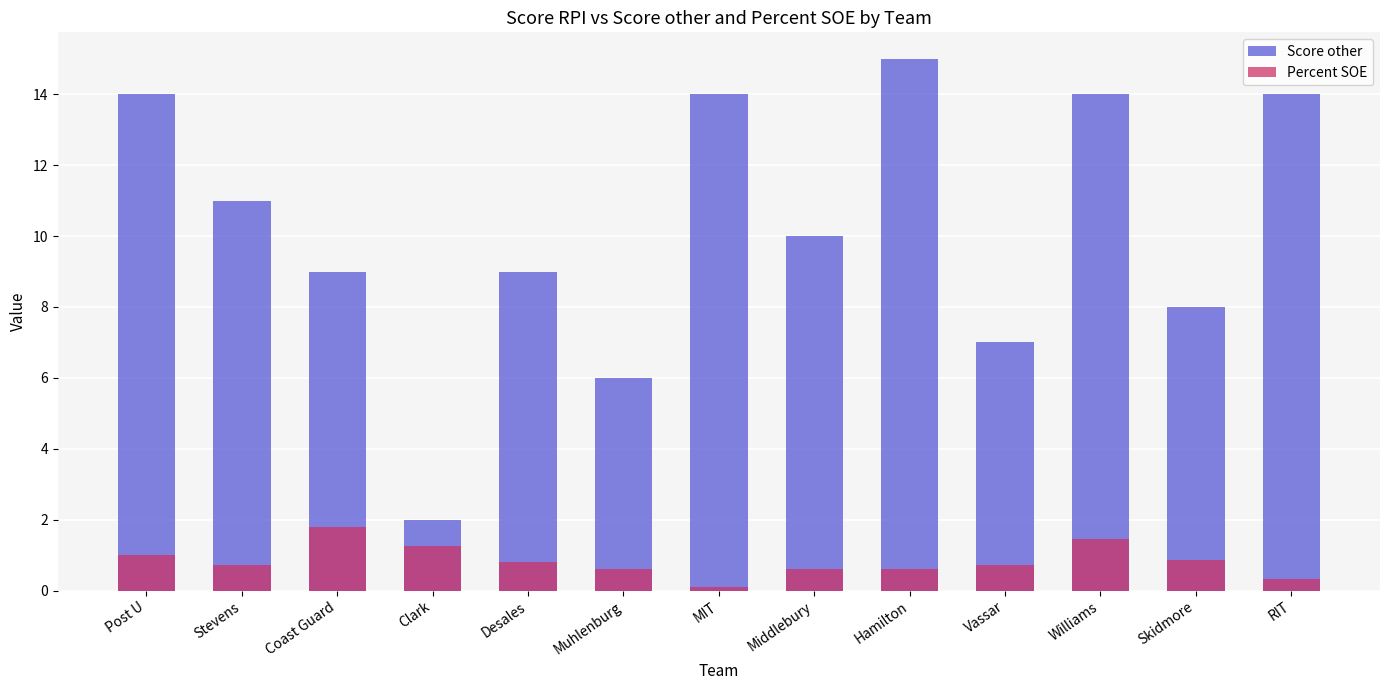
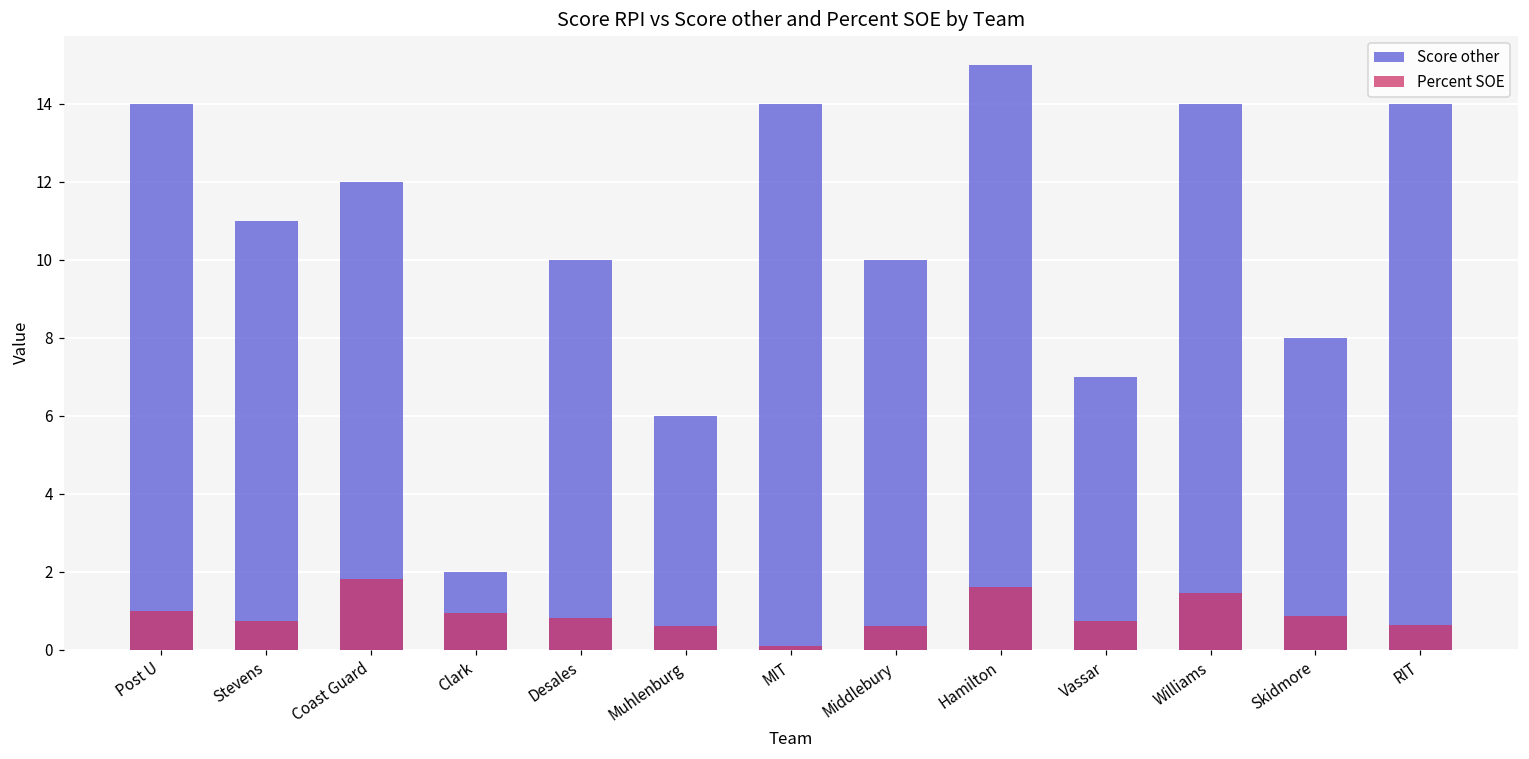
  {
    "Score other": {
      "Post U": 14,
      "Stevens": 11,
-     "Coast Guard": 9,
+     "Coast Guard": 12,
      "Clark": 2,
-     "Desales": 9,
+     "Desales": 10,
      "Muhlenburg": 6,
      "MIT": 14,
      "Middlebury": 10,
      "Hamilton": 15,
      "Vassar": 7,
      "Williams": 14,
      "Skidmore": 8,
      "RIT": 14
    },
    "Percent SOE": {
-     "Clark": 1.3,
-     "Hamilton": 0.6,
-     "RIT": 0.3
+     "Clark": 0.9,
+     "Hamilton": 1.6,
+     "RIT": 0.6
    }
  }
